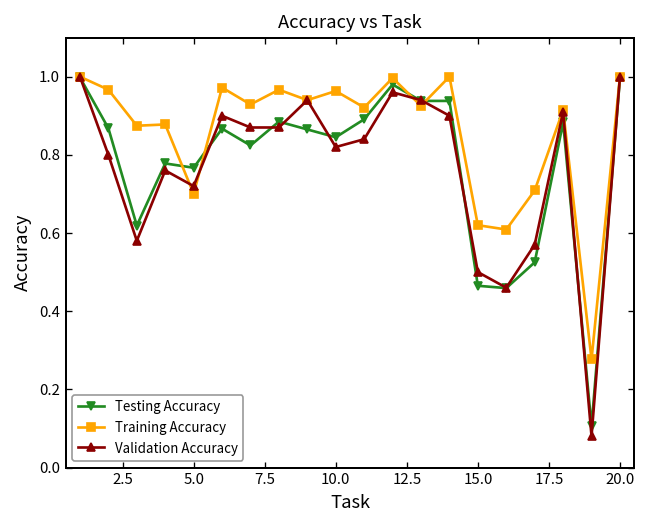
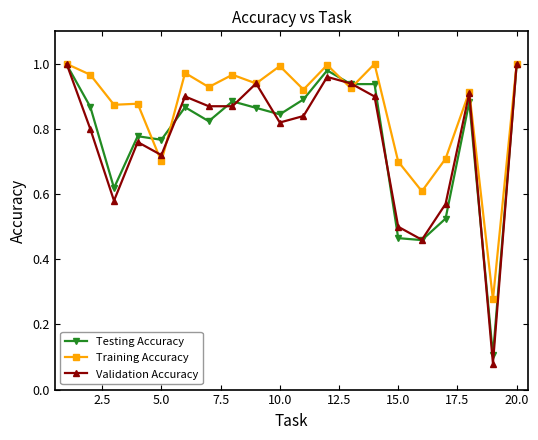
  {
    "Testing Accuracy": {
      "5.0": 0.77,
      "10.0": 0.85,
      "15.0": 0.47
    },
    "Training Accuracy": {
      "5.0": 0.70,
-     "10.0": 0.96,
-     "15.0": 0.62
+     "10.0": 0.99,
+     "15.0": 0.70
    },
    "Validation Accuracy": {
      "5.0": 0.72,
      "10.0": 0.82,
      "15.0": 0.50
    }
  }
